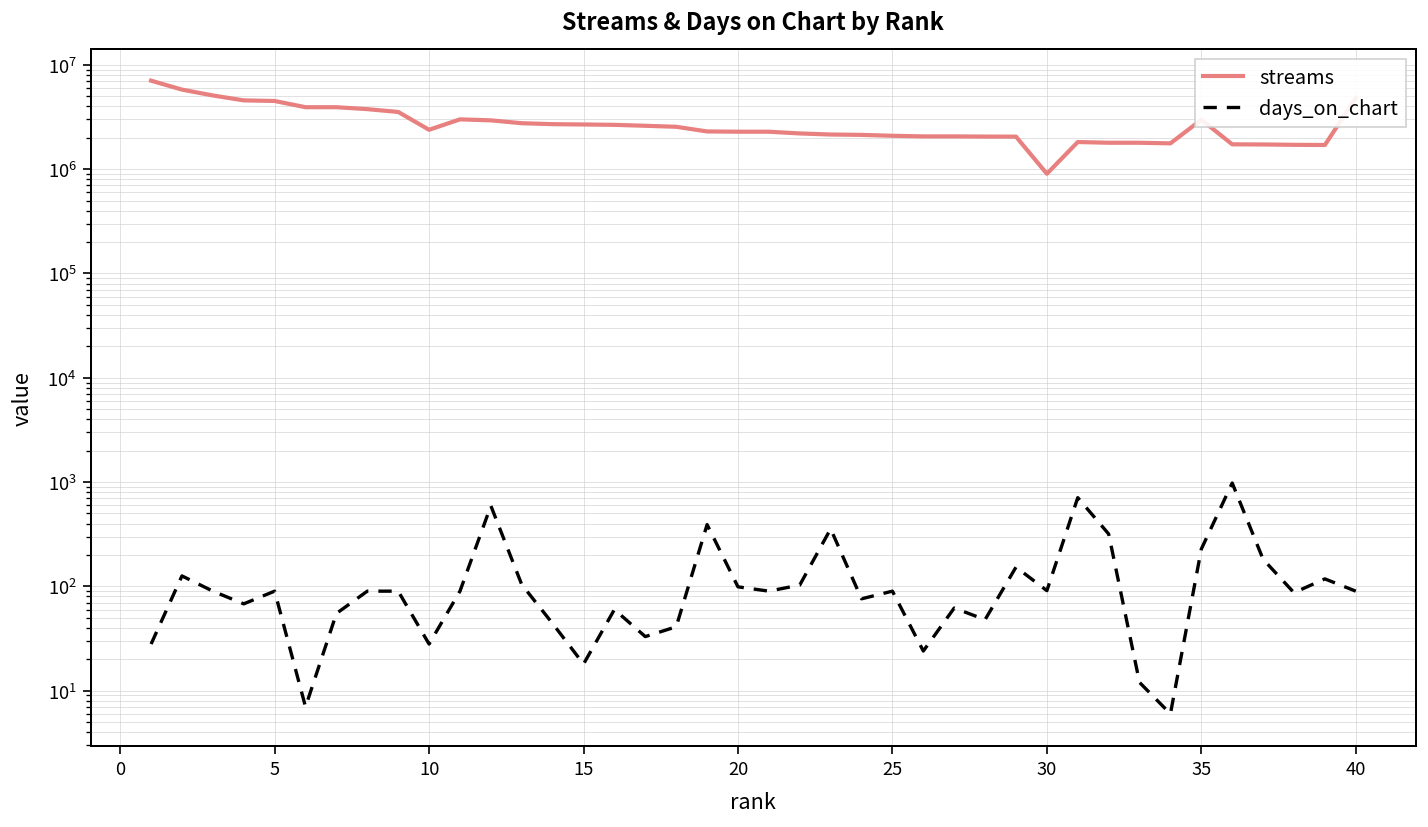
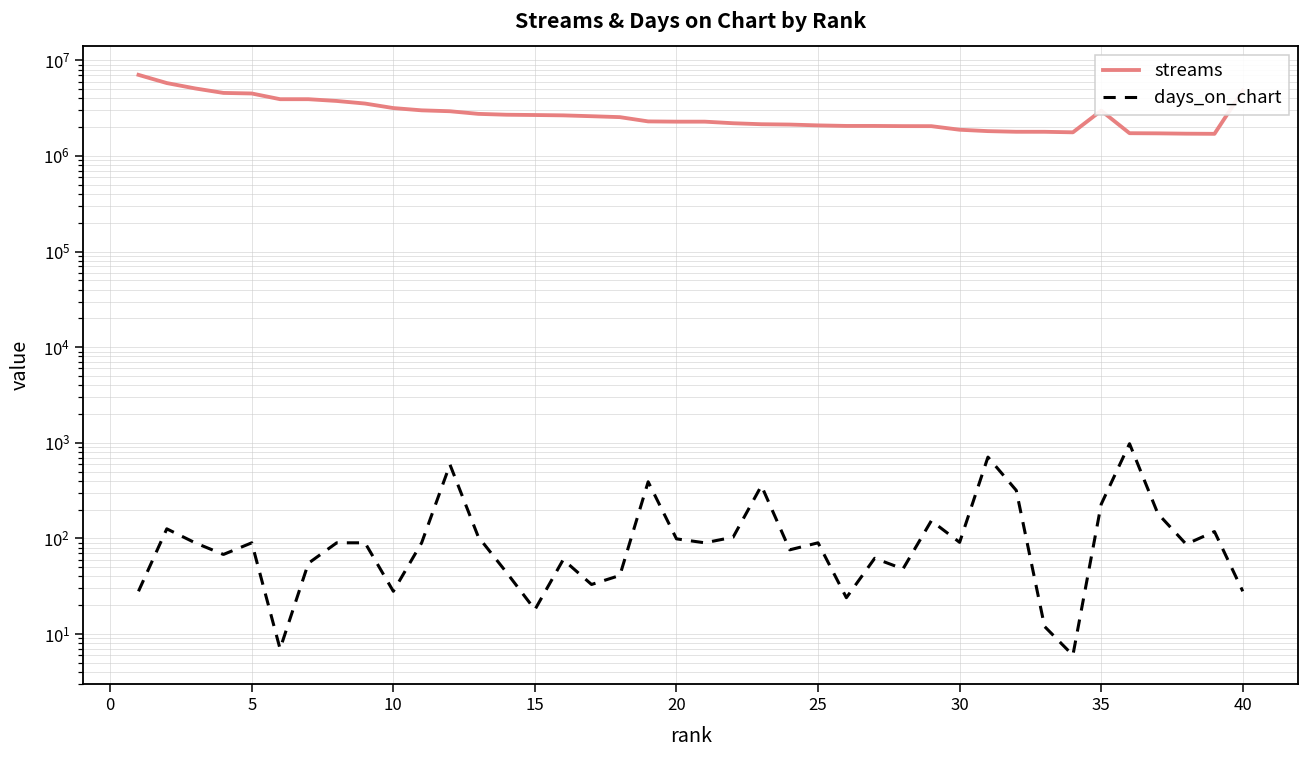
  {
    "streams": {
      "5": 4000000,
-     "10": 2400000,
+     "10": 3200000,
      "15": 2700000,
      "20": 2300000,
      "25": 2100000,
-     "30": 900000
+     "30": 1900000
    },
    "days_on_chart": {
      "5": 90,
      "10": 28,
      "15": 18,
      "20": 100,
      "25": 90,
      "30": 90,
      "35": 230,
-     "40": 90
+     "40": 28
    }
  }
